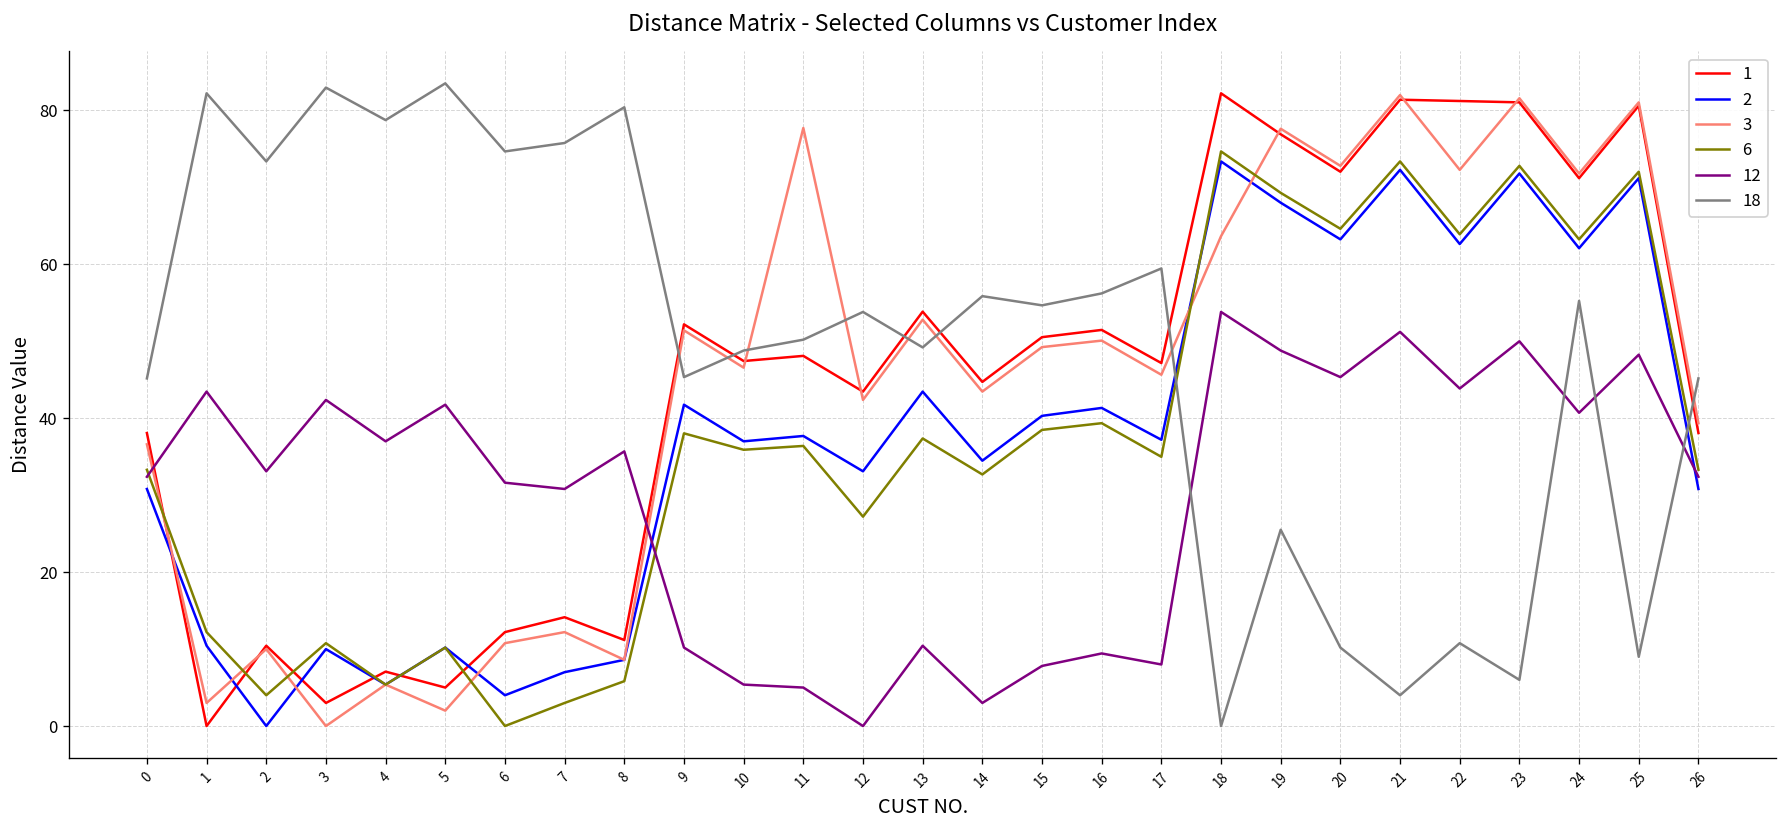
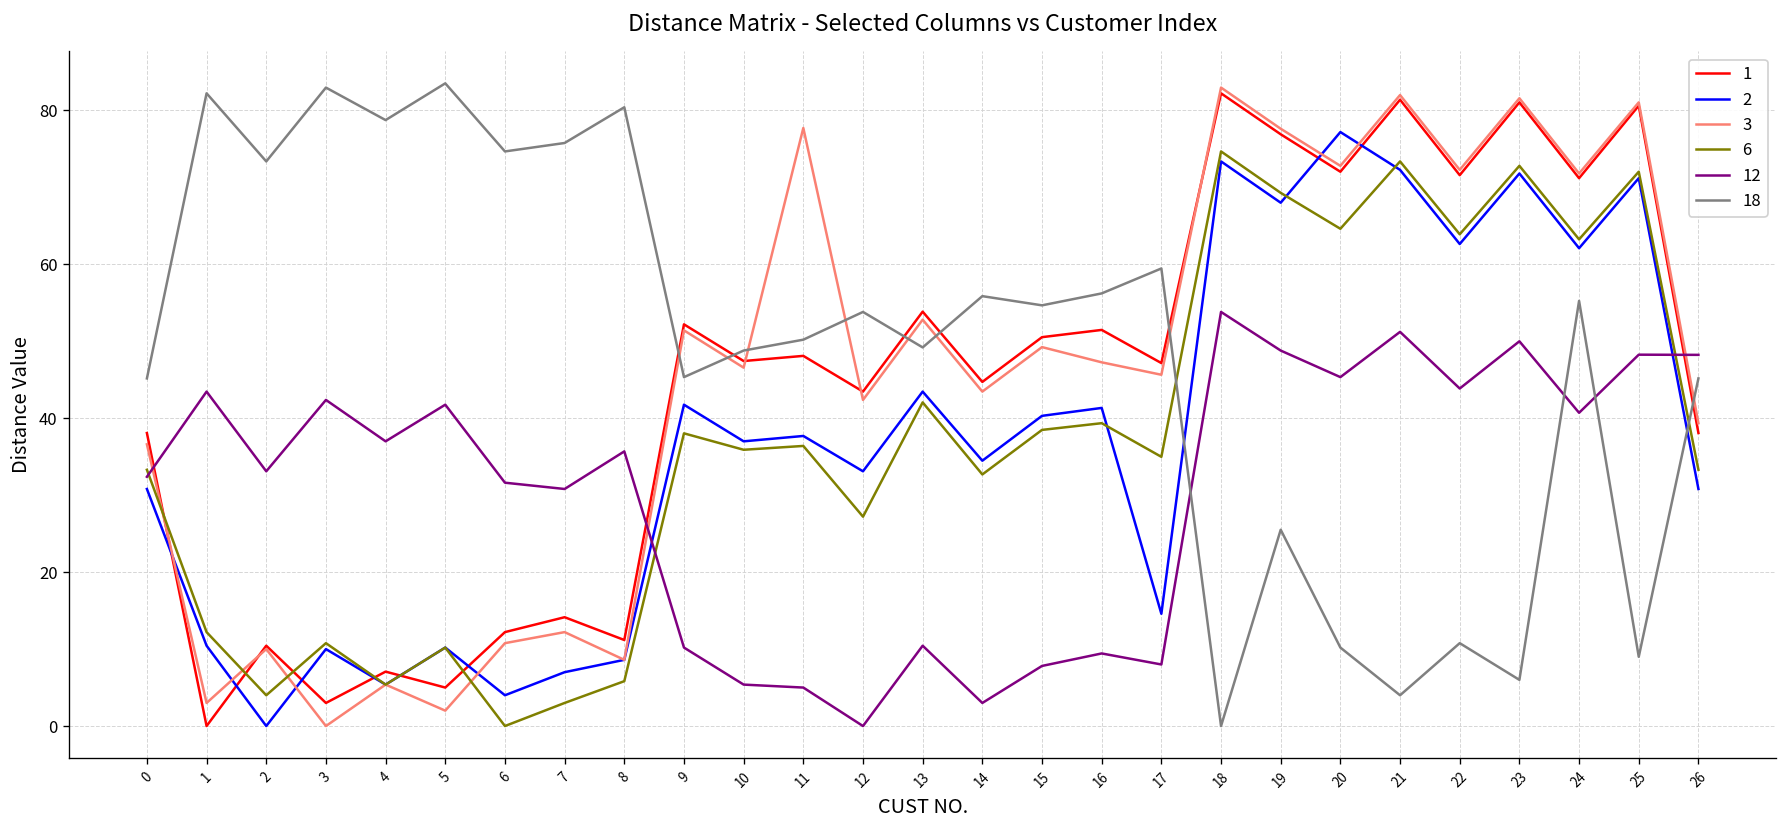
  {
    "1": {
      "0": 38,
      "1": 0,
      "2": 10,
      "3": 3,
      "4": 7,
      "5": 5,
      "6": 12,
      "7": 14,
      "8": 11,
      "9": 52,
      "10": 47,
      "11": 48,
      "12": 43,
      "13": 54,
      "14": 45,
      "15": 51,
      "16": 51,
      "17": 47,
      "18": 82,
      "19": 77,
      "20": 72,
      "21": 81,
-     "22": 81,
+     "22": 72,
      "23": 81,
      "24": 71,
      "25": 81,
      "26": 38
    },
    "2": {
      "0": 31,
      "1": 10,
      "2": 0,
      "3": 10,
      "6": 4,
      "7": 7,
      "9": 42,
      "10": 37,
      "11": 38,
      "12": 33,
      "13": 43,
      "14": 34,
      "15": 40,
      "16": 41,
-     "17": 37,
+     "17": 15,
      "18": 73,
      "19": 68,
-     "20": 63,
+     "20": 77,
      "21": 72,
      "22": 63,
      "23": 72,
      "24": 62,
      "25": 71,
      "26": 31
    },
    "3": {
      "0": 37,
      "1": 3,
      "2": 10,
      "3": 0,
      "5": 2,
      "6": 11,
      "7": 12,
      "9": 51,
      "10": 47,
      "11": 78,
      "12": 42,
      "13": 53,
      "14": 43,
      "15": 49,
-     "16": 50,
+     "16": 47,
      "17": 46,
-     "18": 64,
+     "18": 83,
      "19": 78,
      "20": 73,
      "21": 82,
      "22": 72,
      "23": 82,
      "24": 72,
      "25": 81,
      "26": 39
    },
    "6": {
      "0": 33,
      "1": 12,
      "2": 4,
      "3": 11,
      "6": 0,
      "7": 3,
      "8": 6,
      "9": 38,
      "10": 36,
      "11": 36,
      "12": 27,
-     "13": 37,
+     "13": 42,
      "14": 33,
      "15": 38,
      "16": 39,
      "17": 35,
      "18": 75,
      "19": 69,
      "20": 65,
      "21": 73,
      "22": 64,
      "23": 73,
      "24": 63,
      "25": 72,
      "26": 33
    },
    "12": {
      "0": 32,
      "1": 43,
      "2": 33,
      "3": 42,
      "4": 37,
      "5": 42,
      "6": 32,
      "7": 31,
      "8": 36,
      "9": 10,
      "10": 5,
      "11": 5,
      "12": 0,
      "13": 10,
      "14": 3,
      "15": 8,
      "16": 9,
      "17": 8,
      "18": 54,
      "19": 49,
      "20": 45,
      "21": 51,
      "22": 44,
      "23": 50,
      "24": 41,
      "25": 48,
-     "26": 32
+     "26": 48
    },
    "18": {
      "0": 45,
      "1": 82,
      "2": 73,
      "3": 83,
      "4": 79,
      "5": 84,
      "6": 75,
      "7": 76,
      "8": 80,
      "9": 45,
      "10": 49,
      "11": 50,
      "12": 54,
      "13": 49,
      "14": 56,
      "15": 55,
      "16": 56,
      "17": 59,
      "18": 0,
      "19": 26,
      "20": 10,
      "21": 4,
      "22": 11,
      "23": 6,
      "24": 55,
      "25": 9,
      "26": 45
    }
  }
